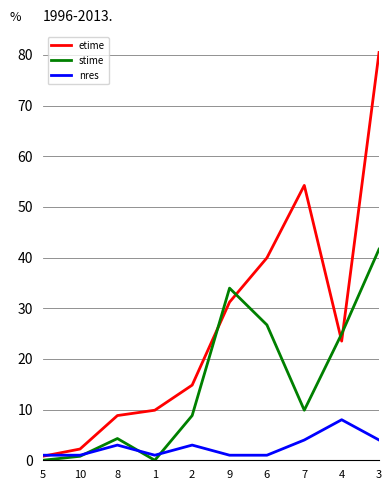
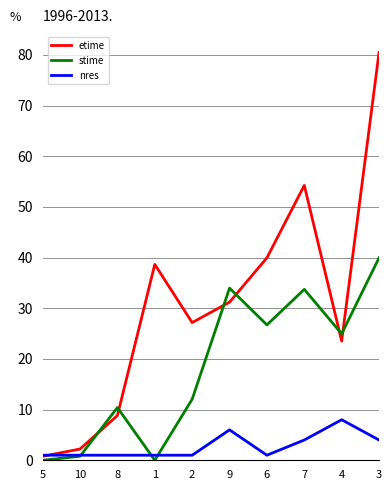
  {
    "etime": {
      "10": 2,
      "8": 9,
-     "1": 10,
-     "2": 15,
+     "1": 39,
+     "2": 27,
      "9": 31,
      "6": 40,
      "7": 54,
      "4": 24,
      "3": 80
    },
    "stime": {
      "5": 0,
-     "8": 4,
+     "8": 10,
      "1": 0,
-     "2": 9,
+     "2": 12,
      "9": 34,
      "6": 27,
-     "7": 10,
+     "7": 34,
      "4": 25,
-     "3": 42
+     "3": 40
    },
    "nres": {
-     "8": 3,
+     "8": 1,
      "1": 1,
-     "2": 3,
-     "9": 1,
+     "2": 1,
+     "9": 6,
      "6": 1,
      "7": 4,
      "4": 8,
      "3": 4
    }
  }
